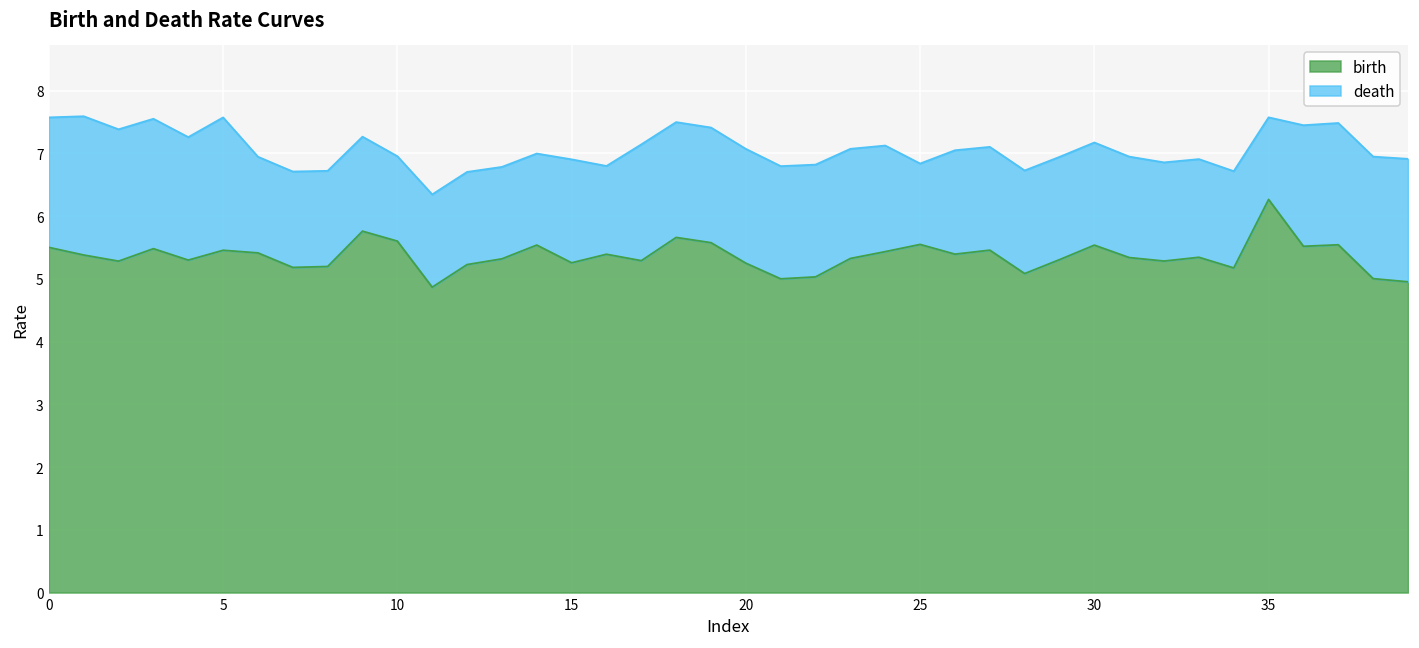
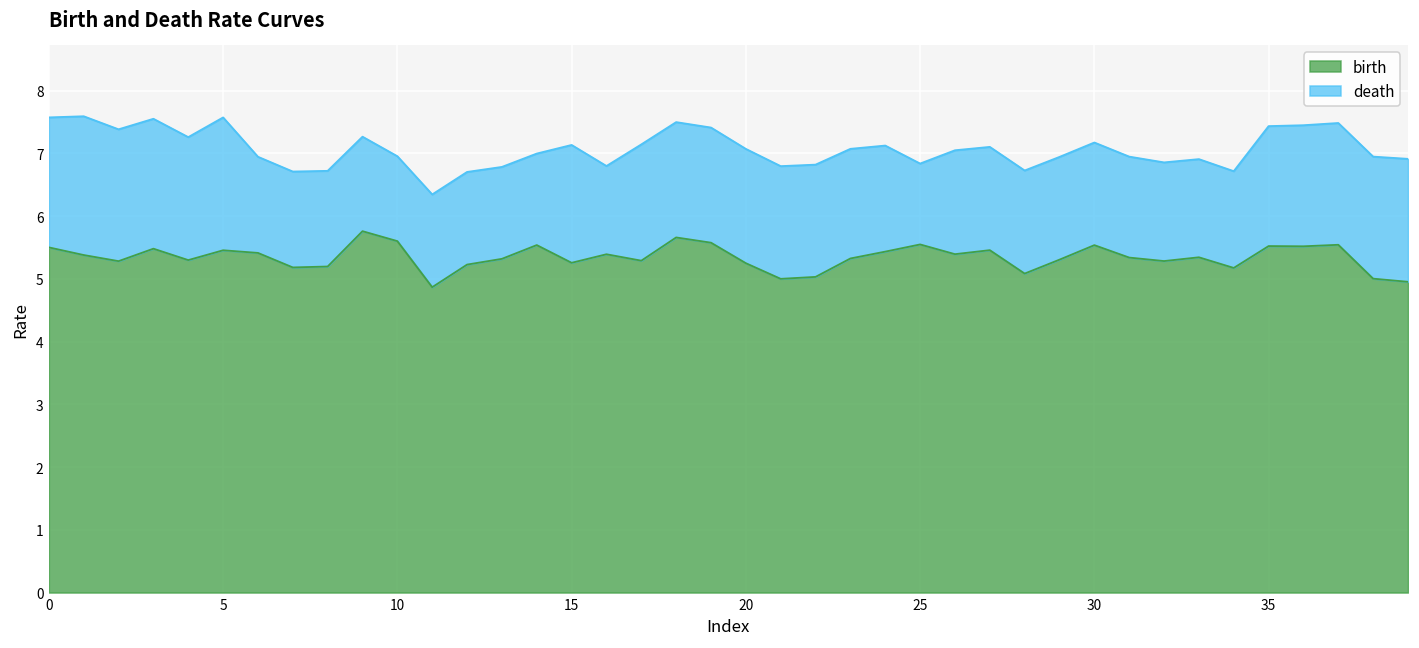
  {
    "birth": {
      "0": 5.5,
      "5": 5.5,
      "10": 5.6,
      "15": 5.3,
      "20": 5.2,
      "25": 5.5,
      "30": 5.5,
-     "35": 6.3
+     "35": 5.5
    },
    "death": {
      "0": 7.6,
      "5": 7.6,
      "10": 7.0,
-     "15": 6.9,
+     "15": 7.1,
      "20": 7.1,
      "25": 6.8,
      "30": 7.2,
-     "35": 7.6
+     "35": 7.4
    }
  }
